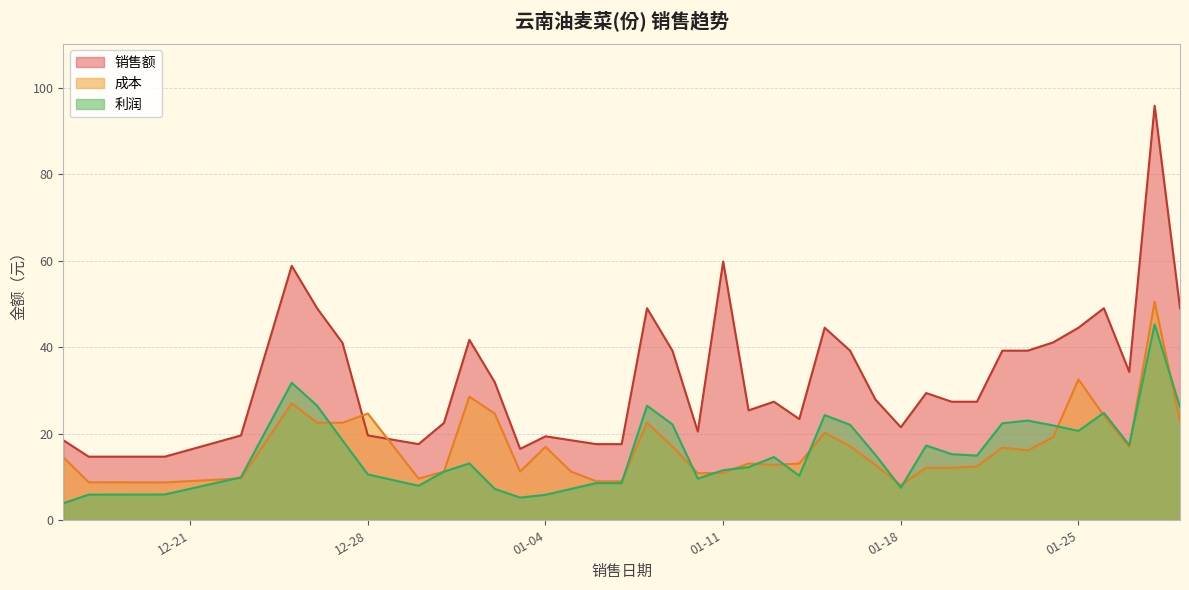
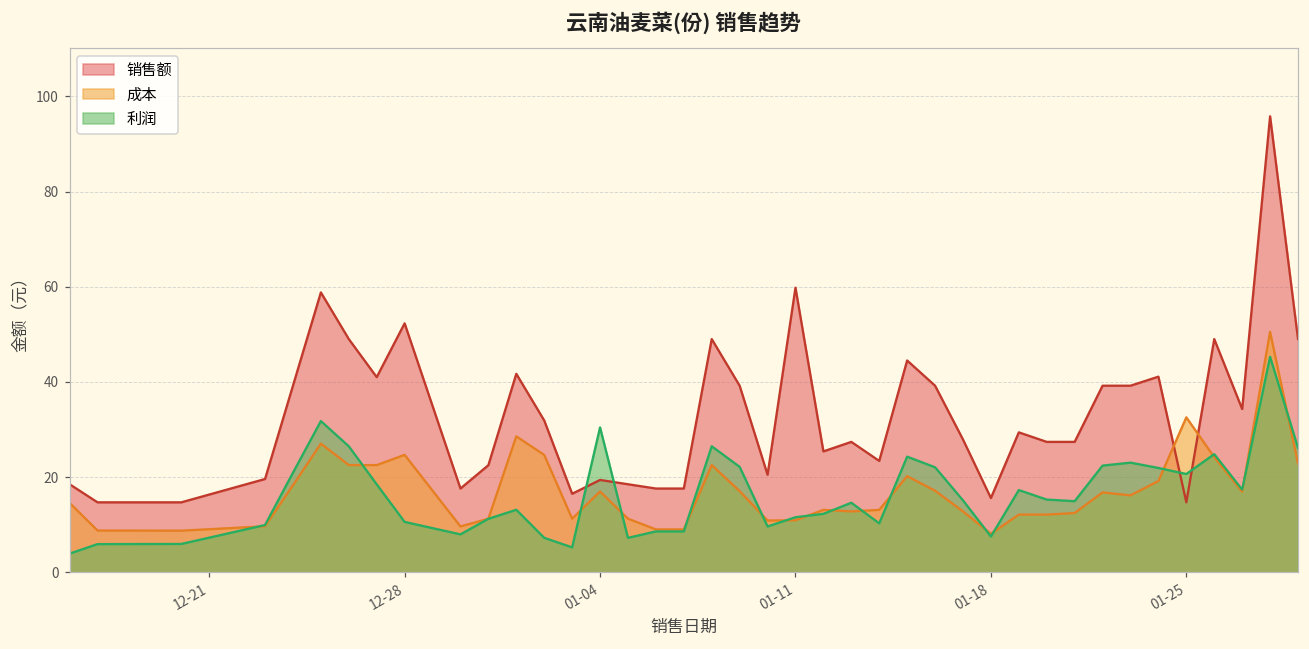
  {
    "销售额": {
-     "12-28": 20,
+     "12-28": 52,
      "01-04": 19,
      "01-11": 60,
-     "01-18": 22,
-     "01-25": 45
+     "01-18": 16,
+     "01-25": 15
    },
    "成本": {
      "12-28": 25,
      "01-04": 17,
      "01-11": 11,
      "01-25": 33
    },
    "利润": {
      "12-28": 11,
-     "01-04": 6,
+     "01-04": 30,
      "01-11": 12,
      "01-25": 21
    }
  }
